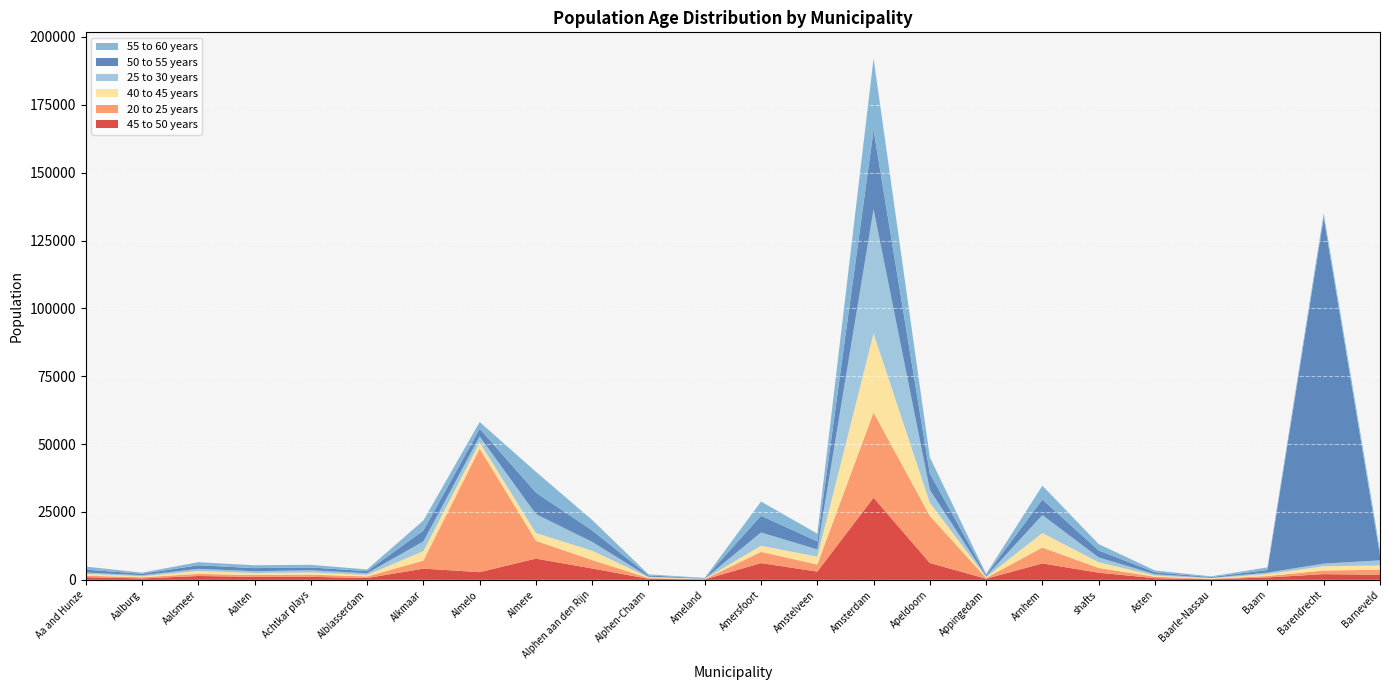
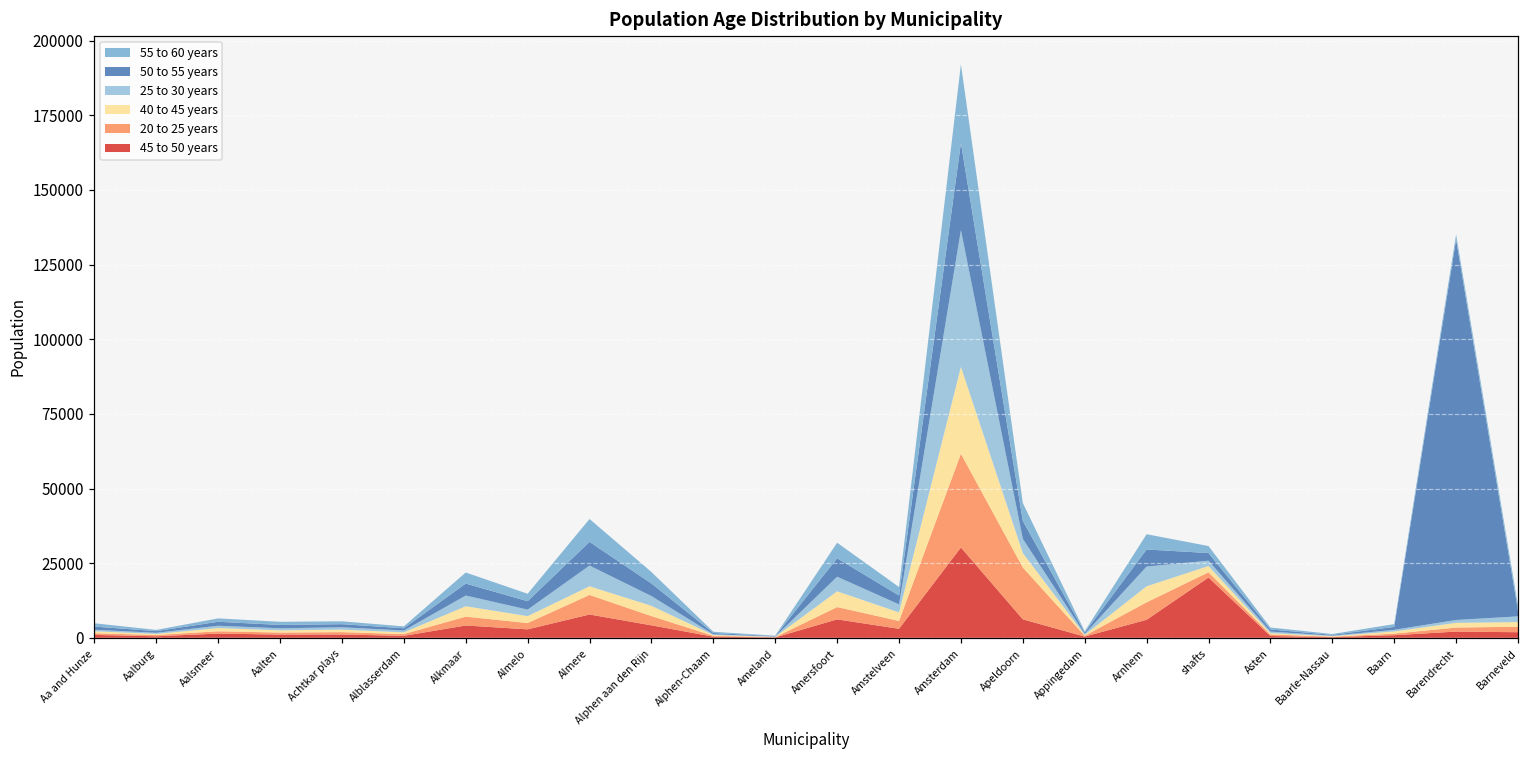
  {
    "45 to 50 years": {
      "Alkmaar": 4000,
      "Almelo": 3000,
      "Almere": 8000,
      "Alphen aan den Rijn": 4000,
      "Amersfoort": 6000,
      "Amstelveen": 3000,
      "Amsterdam": 30000,
      "Apeldoorn": 6000,
      "Arnhem": 6000,
-     "shafts": 3000,
+     "shafts": 20000,
      "Barendrecht": 2000,
      "Barneveld": 2000
    },
    "20 to 25 years": {
      "Alkmaar": 3000,
-     "Almelo": 46000,
+     "Almelo": 2000,
      "Almere": 7000,
      "Alphen aan den Rijn": 3000,
      "Amersfoort": 4000,
      "Amstelveen": 3000,
      "Amsterdam": 31000,
      "Apeldoorn": 17000,
      "Arnhem": 6000,
      "shafts": 2000,
      "Barendrecht": 1000,
      "Barneveld": 2000
    },
    "40 to 45 years": {
      "Alkmaar": 3000,
      "Almelo": 2000,
      "Almere": 3000,
      "Alphen aan den Rijn": 3000,
-     "Amersfoort": 2000,
+     "Amersfoort": 5000,
      "Amstelveen": 3000,
      "Amsterdam": 29000,
      "Apeldoorn": 5000,
      "Arnhem": 5000,
      "shafts": 2000,
      "Barendrecht": 2000,
      "Barneveld": 2000
    },
    "50 to 55 years": {
      "Aa and Hunze": 1000,
      "Aalsmeer": 1000,
      "Aalten": 1000,
      "Achtkar plays": 1000,
      "Alkmaar": 4000,
      "Almelo": 3000,
      "Almere": 8000,
      "Alphen aan den Rijn": 4000,
      "Amersfoort": 6000,
      "Amstelveen": 3000,
      "Amsterdam": 29000,
      "Apeldoorn": 6000,
      "Arnhem": 6000,
      "shafts": 3000,
      "Baarn": 1000,
      "Barendrecht": 127000,
      "Barneveld": 2000
    }
  }
